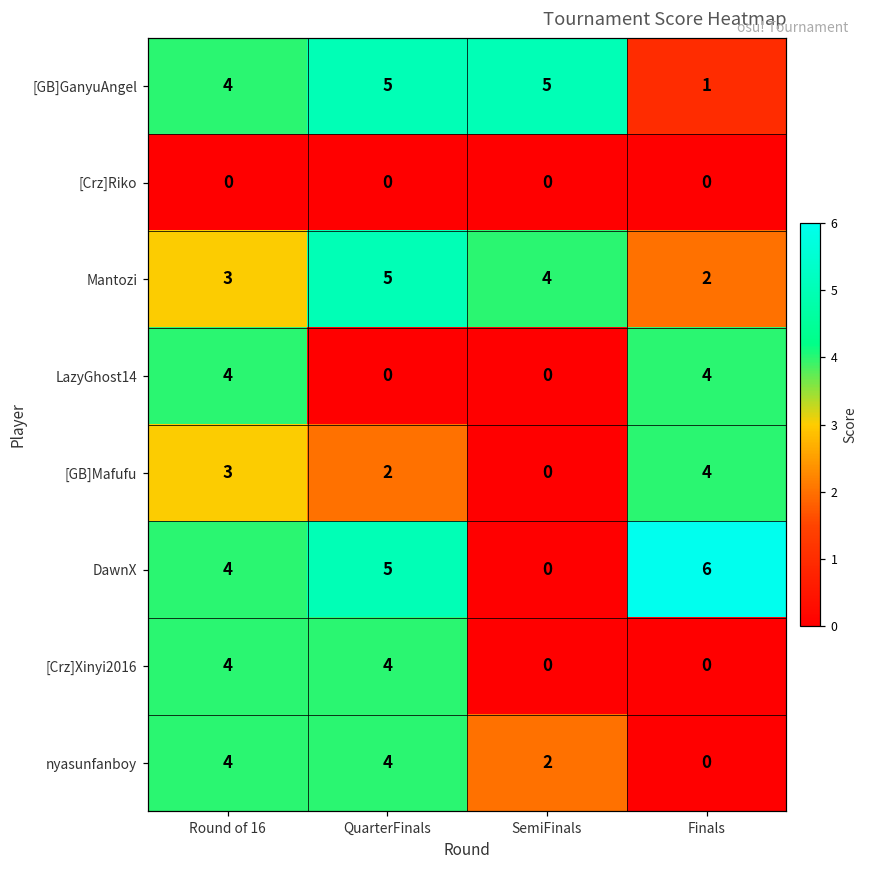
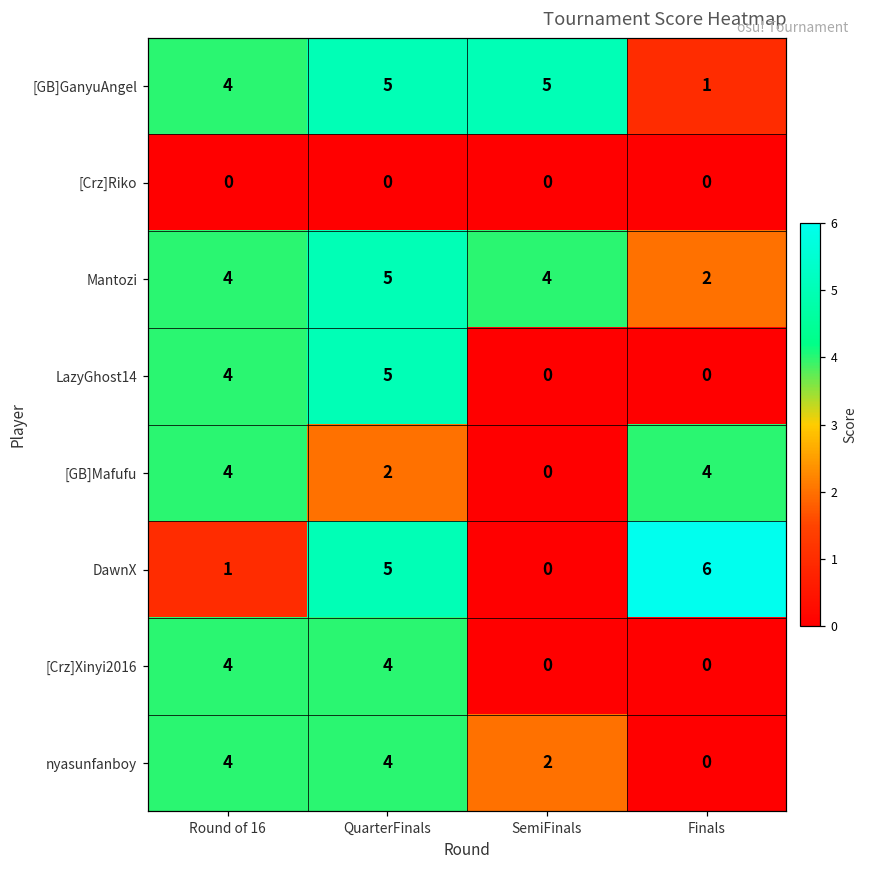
  {
    "[GB]GanyuAngel": {
      "Round of 16": 4,
      "QuarterFinals": 5,
      "SemiFinals": 5,
      "Finals": 1
    },
    "[Crz]Riko": {
      "Round of 16": 0,
      "QuarterFinals": 0,
      "SemiFinals": 0,
      "Finals": 0
    },
    "Mantozi": {
-     "Round of 16": 3,
+     "Round of 16": 4,
      "QuarterFinals": 5,
      "SemiFinals": 4,
      "Finals": 2
    },
    "LazyGhost14": {
      "Round of 16": 4,
-     "QuarterFinals": 0,
+     "QuarterFinals": 5,
      "SemiFinals": 0,
-     "Finals": 4
+     "Finals": 0
    },
    "[GB]Mafufu": {
-     "Round of 16": 3,
+     "Round of 16": 4,
      "QuarterFinals": 2,
      "SemiFinals": 0,
      "Finals": 4
    },
    "DawnX": {
-     "Round of 16": 4,
+     "Round of 16": 1,
      "QuarterFinals": 5,
      "SemiFinals": 0,
      "Finals": 6
    },
    "[Crz]Xinyi2016": {
      "Round of 16": 4,
      "QuarterFinals": 4,
      "SemiFinals": 0,
      "Finals": 0
    },
    "nyasunfanboy": {
      "Round of 16": 4,
      "QuarterFinals": 4,
      "SemiFinals": 2,
      "Finals": 0
    }
  }
